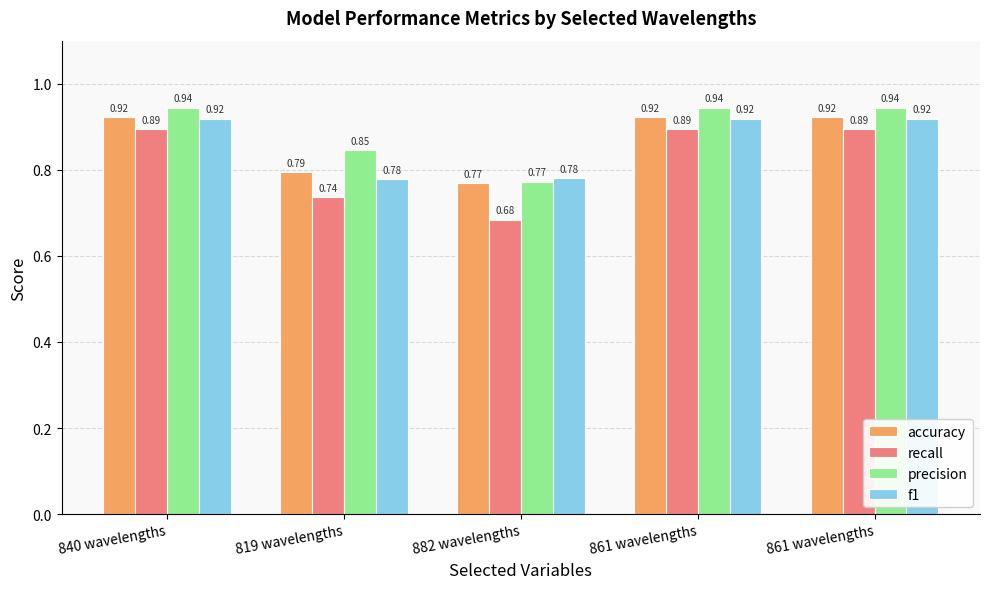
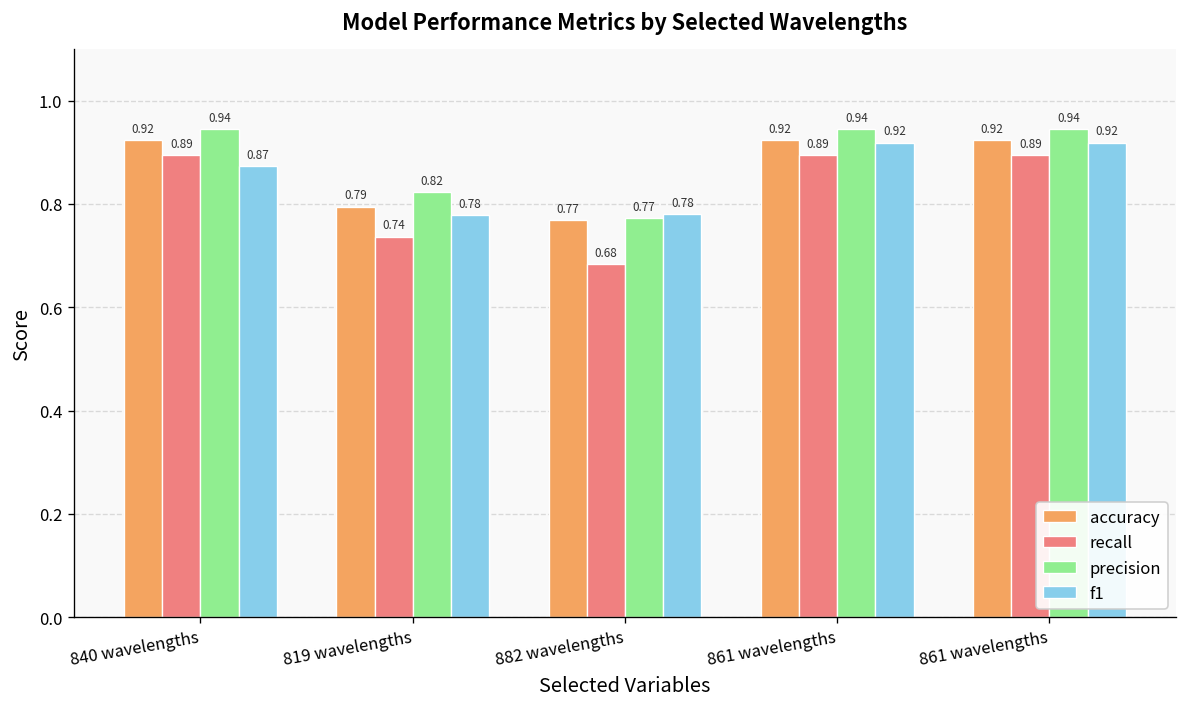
  {
    "precision": {
      "840 wavelengths": 0.94,
-     "819 wavelengths": 0.85,
+     "819 wavelengths": 0.82,
      "882 wavelengths": 0.77
    },
    "f1": {
-     "840 wavelengths": 0.92,
+     "840 wavelengths": 0.87,
      "819 wavelengths": 0.78,
      "882 wavelengths": 0.78
    }
  }
